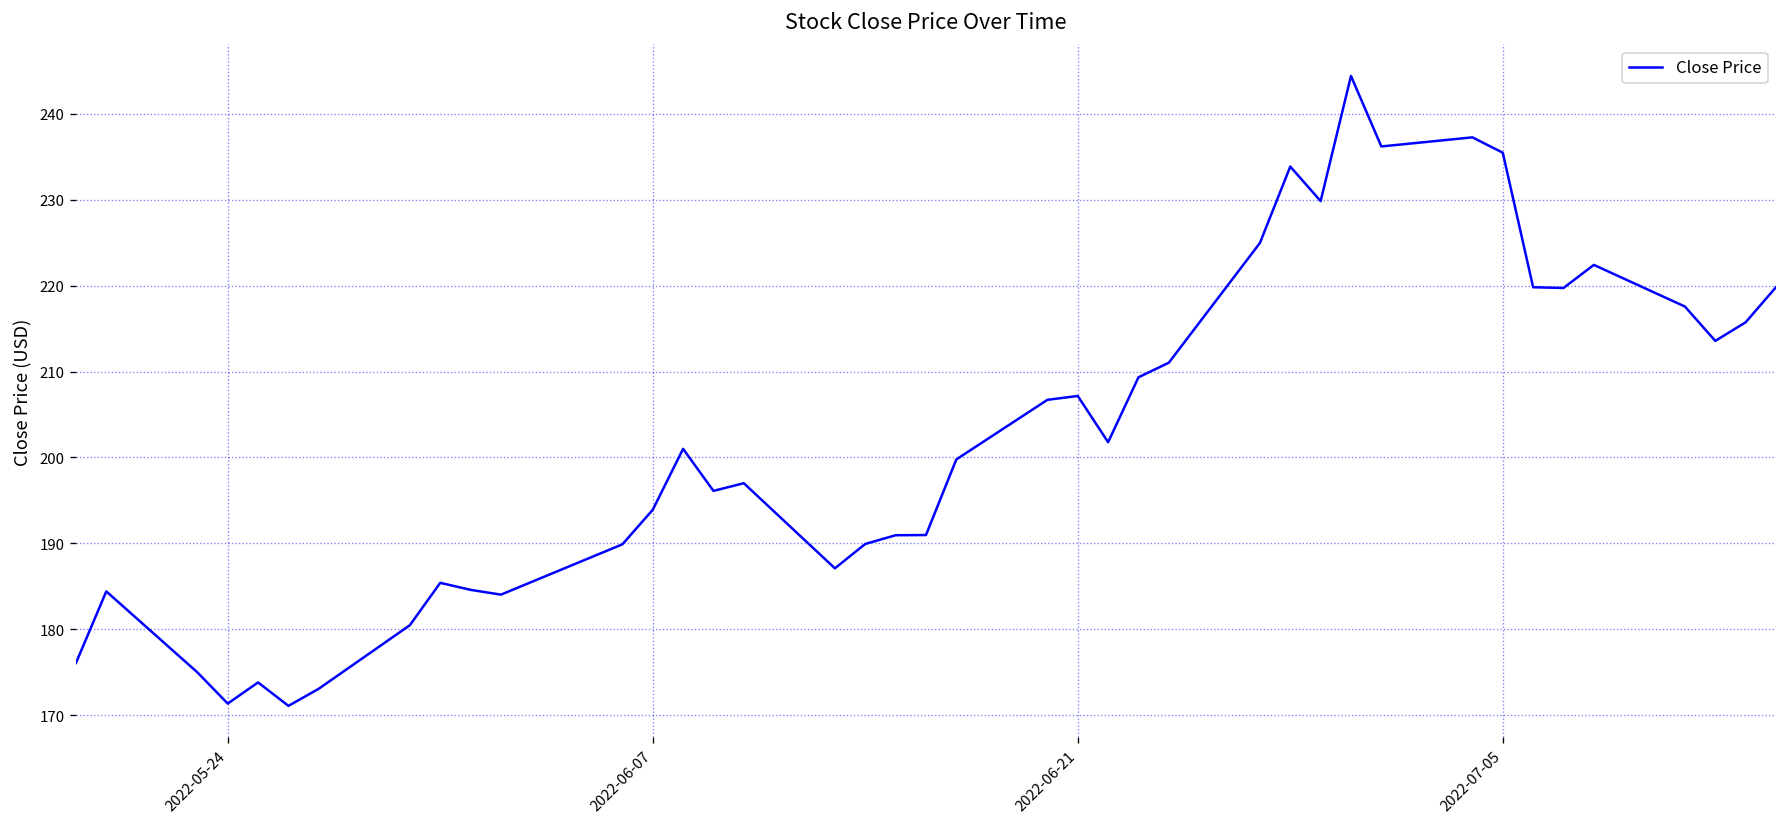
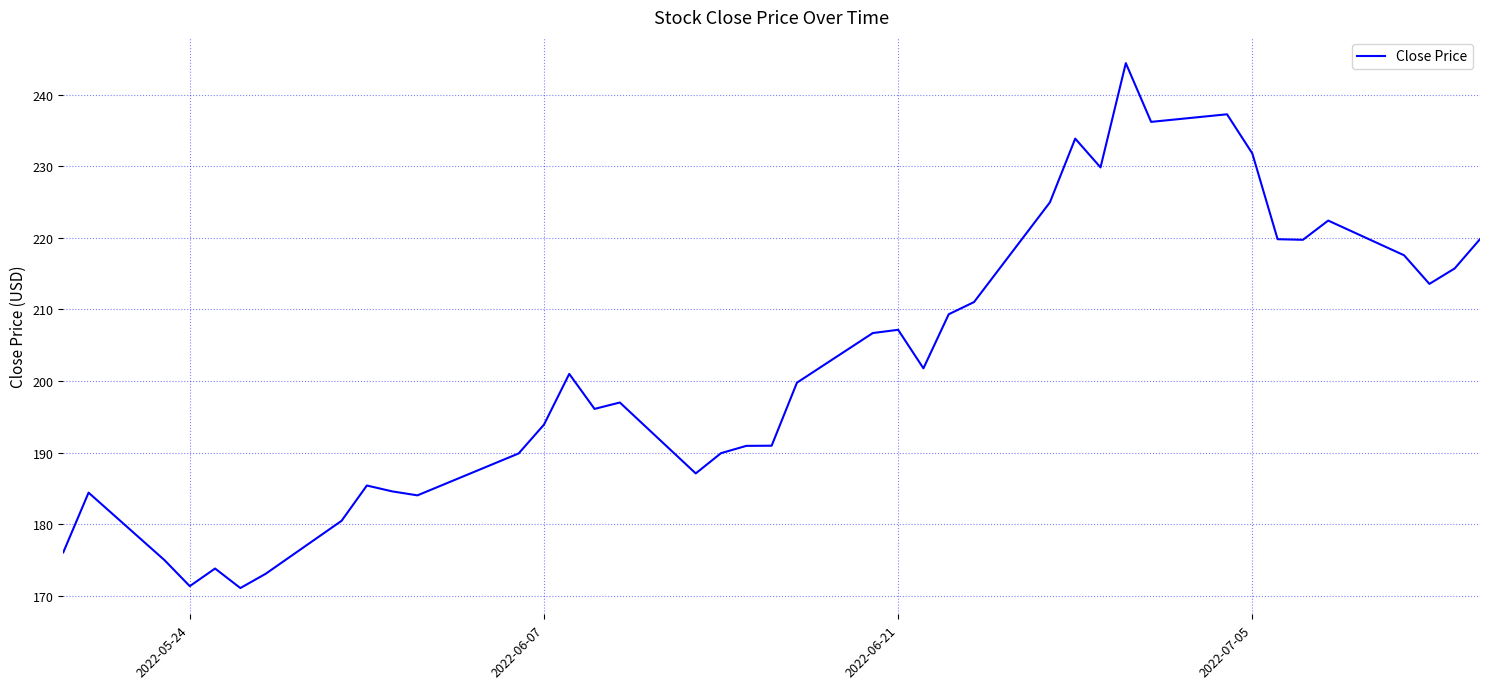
  {
    "2022-05-24": 171,
    "2022-06-07": 194,
    "2022-06-21": 207,
-   "2022-07-05": 235
+   "2022-07-05": 232
  }
